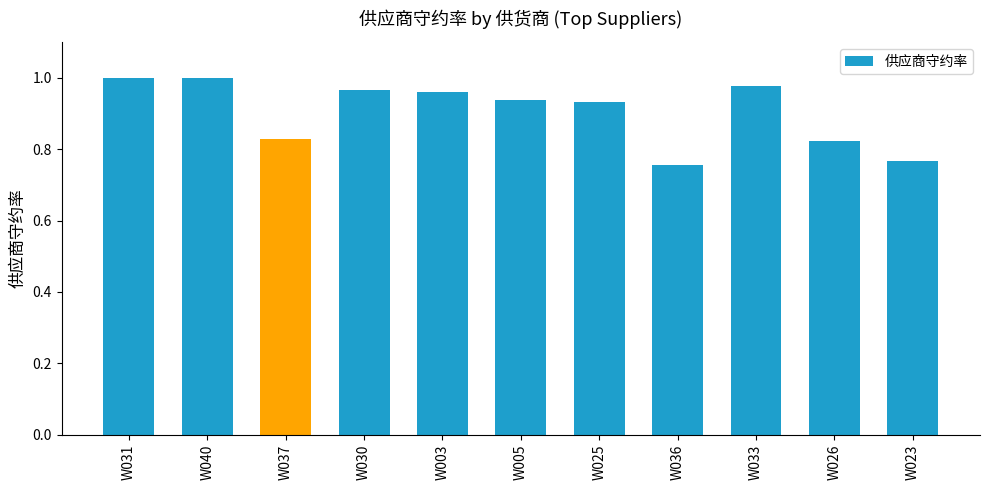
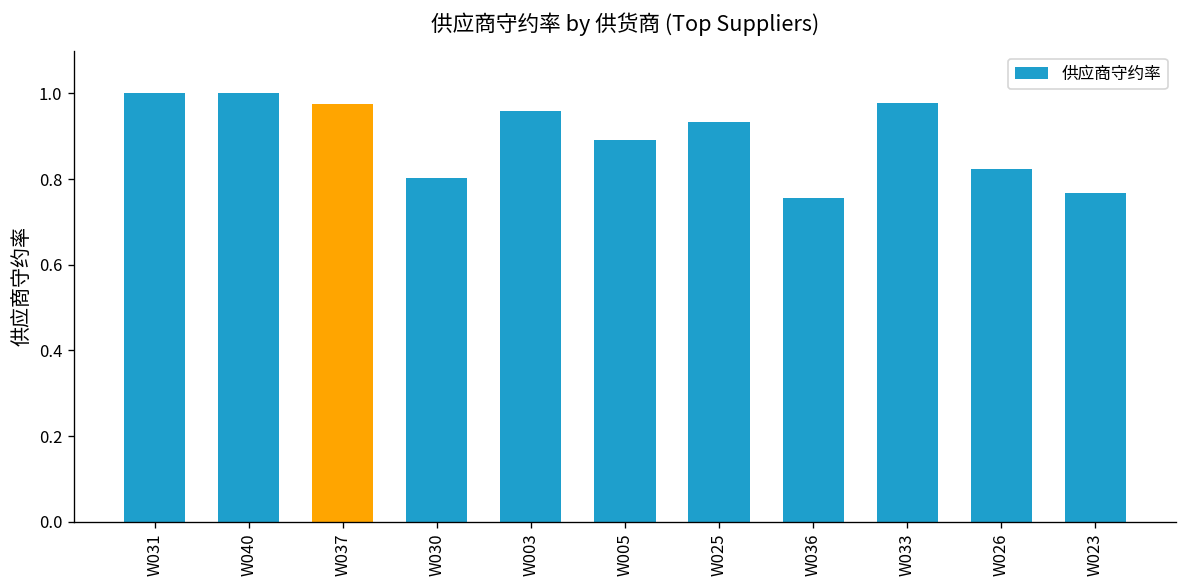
  {
    "W031": 1.00,
    "W040": 1.00,
-   "W037": 0.83,
-   "W030": 0.97,
+   "W037": 0.98,
+   "W030": 0.80,
    "W003": 0.96,
-   "W005": 0.94,
+   "W005": 0.89,
    "W025": 0.93,
    "W036": 0.76,
    "W033": 0.98,
    "W026": 0.82,
    "W023": 0.77
  }
